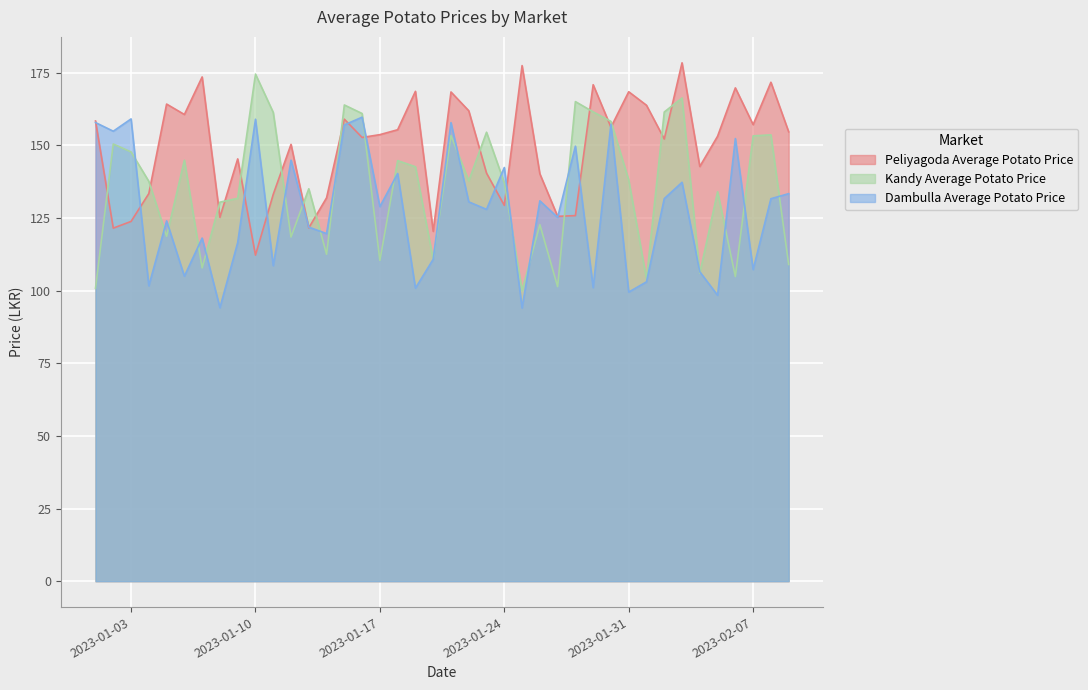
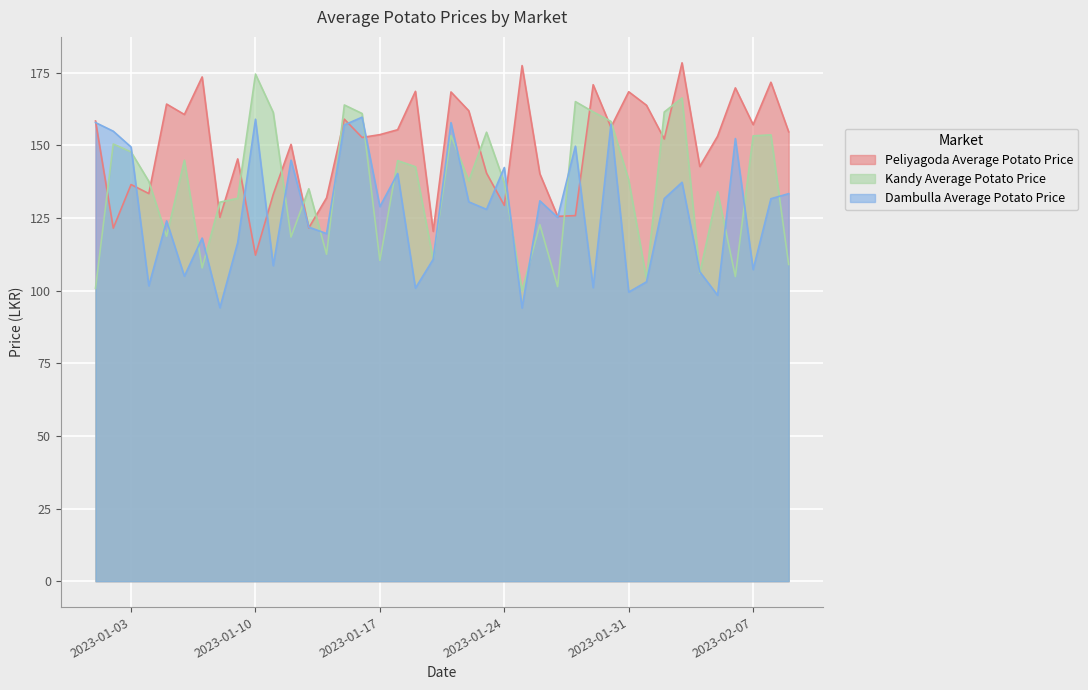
  {
    "Peliyagoda Average Potato Price": {
-     "2023-01-03": 124,
+     "2023-01-03": 137,
      "2023-01-10": 112,
      "2023-01-17": 154,
      "2023-01-24": 129,
      "2023-01-31": 168,
      "2023-02-07": 157
    },
    "Kandy Average Potato Price": {
      "2023-01-03": 148,
      "2023-01-10": 175,
      "2023-01-17": 110,
      "2023-01-24": 137,
      "2023-01-31": 138,
      "2023-02-07": 153
    },
    "Dambulla Average Potato Price": {
-     "2023-01-03": 159,
+     "2023-01-03": 149,
      "2023-01-10": 159,
      "2023-01-17": 129,
      "2023-01-24": 142,
      "2023-01-31": 99,
      "2023-02-07": 107
    }
  }
